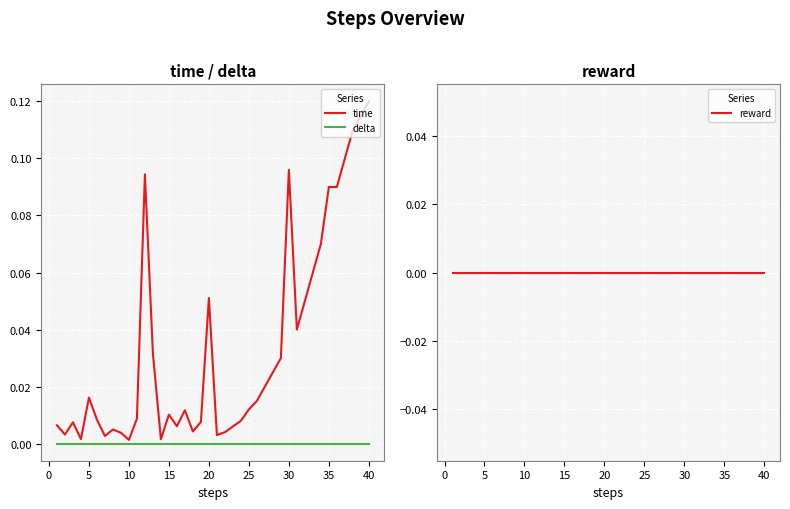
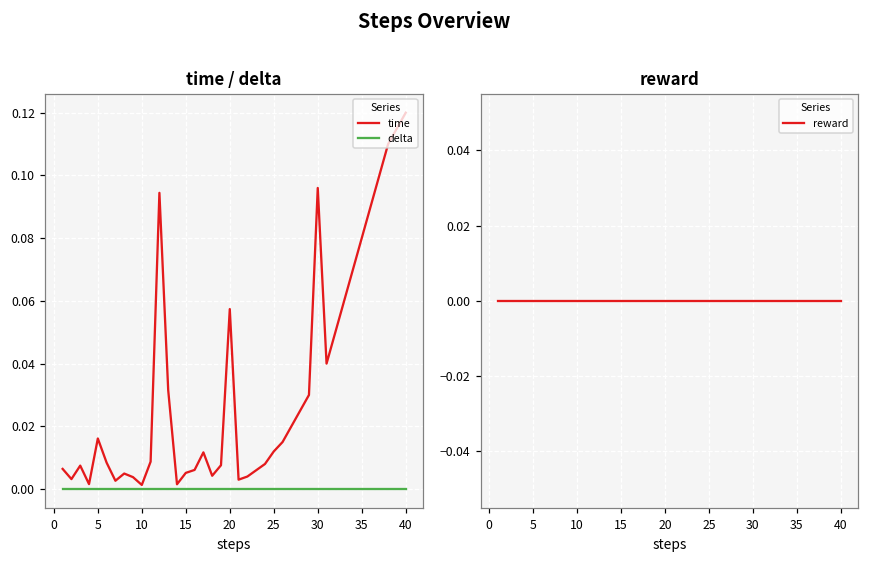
  {
    "time / delta": {
      "time": {
        "5": 0.016,
        "10": 0.001,
-       "15": 0.010,
-       "20": 0.051,
+       "15": 0.005,
+       "20": 0.057,
        "25": 0.012,
        "30": 0.096,
-       "35": 0.09
+       "35": 0.08
      },
      "delta": {
        "5": 0.000,
        "10": 0.000,
        "15": 0.000,
        "20": 0.000,
        "25": 0.000,
        "30": 0.000,
        "35": 0.000,
        "40": 0.000
      }
    },
    "reward": {
      "5": 0.000,
      "10": 0.000,
      "15": 0.000,
      "20": 0.000,
      "25": 0.000,
      "30": 0.000,
      "35": 0.000,
      "40": 0.000
    }
  }
